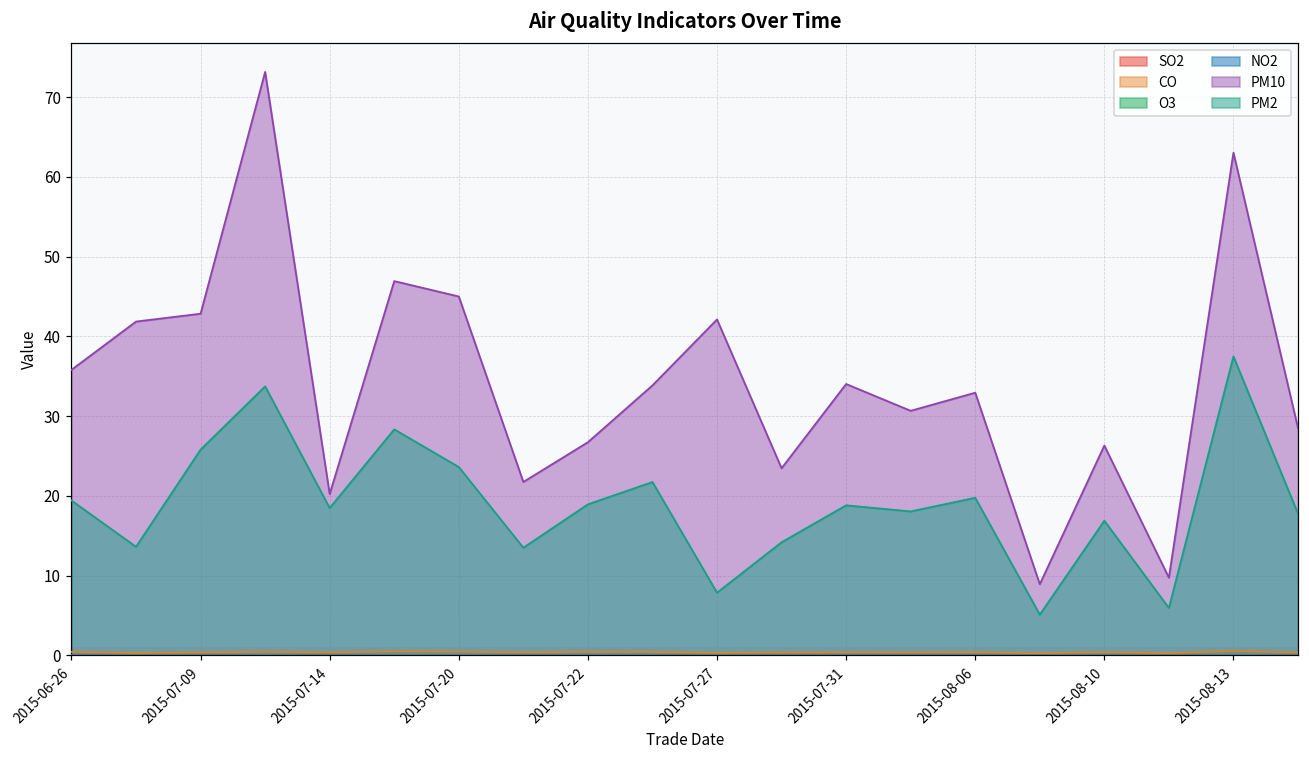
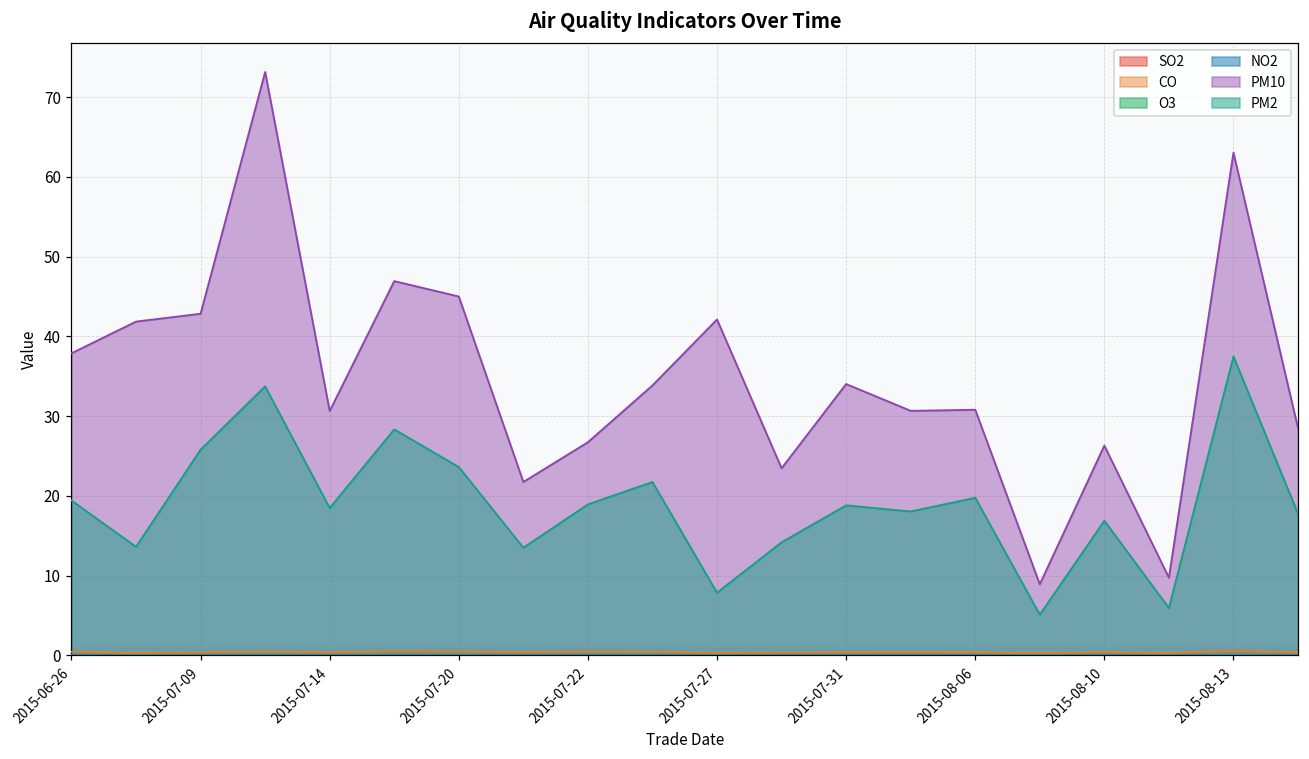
  {
    "PM10": {
-     "2015-06-26": 36,
+     "2015-06-26": 38,
      "2015-07-09": 43,
-     "2015-07-14": 20,
+     "2015-07-14": 31,
      "2015-07-20": 45,
      "2015-07-22": 27,
      "2015-07-27": 42,
      "2015-07-31": 34,
-     "2015-08-06": 33,
+     "2015-08-06": 31,
      "2015-08-10": 26,
      "2015-08-13": 63
    }
  }
